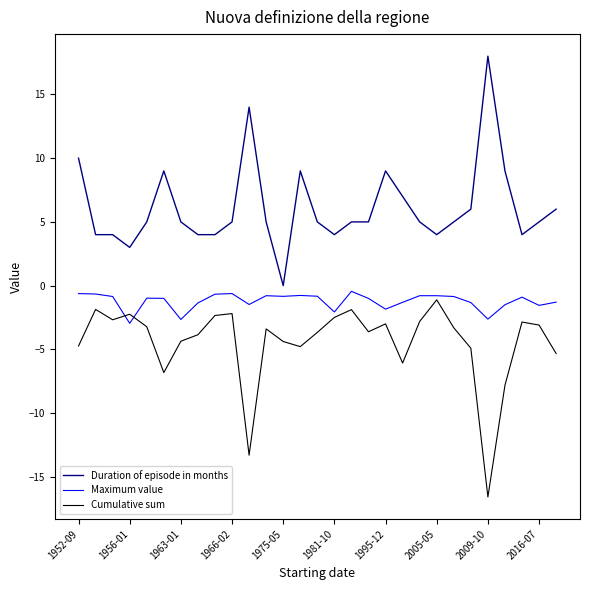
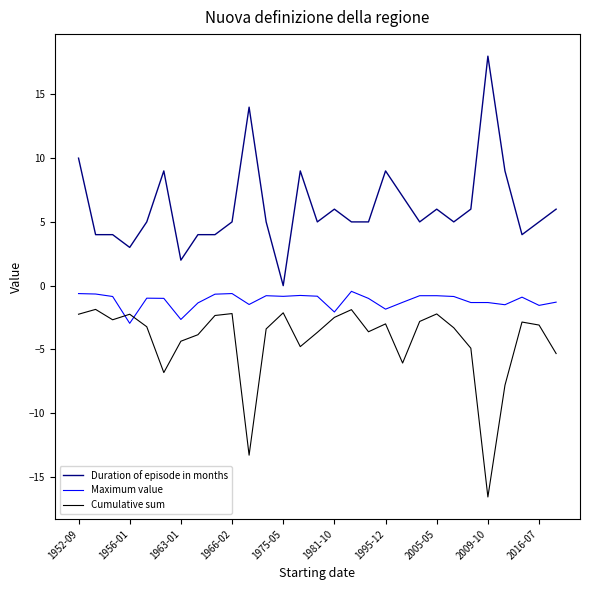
  {
    "Duration of episode in months": {
      "1952-09": 10,
      "1956-01": 3,
-     "1963-01": 5,
+     "1963-01": 2,
      "1966-02": 5,
      "1975-05": 0,
-     "1981-10": 4,
+     "1981-10": 6,
      "1995-12": 9,
-     "2005-05": 4,
+     "2005-05": 6,
      "2009-10": 18,
      "2016-07": 5
    },
    "Maximum value": {
      "1952-09": -0.6,
      "1956-01": -3.0,
      "1963-01": -2.7,
      "1966-02": -0.6,
      "1975-05": -0.8,
      "1981-10": -2.1,
      "1995-12": -1.8,
      "2005-05": -0.8,
-     "2009-10": -2.6,
+     "2009-10": -1.3,
      "2016-07": -1.5
    },
    "Cumulative sum": {
-     "1952-09": -4.7,
+     "1952-09": -2.2,
      "1956-01": -2.2,
      "1963-01": -4.4,
      "1966-02": -2.2,
-     "1975-05": -4.4,
+     "1975-05": -2.1,
      "1981-10": -2.5,
      "1995-12": -3.0,
-     "2005-05": -1.1,
+     "2005-05": -2.2,
      "2009-10": -16.6,
      "2016-07": -3.1
    }
  }
